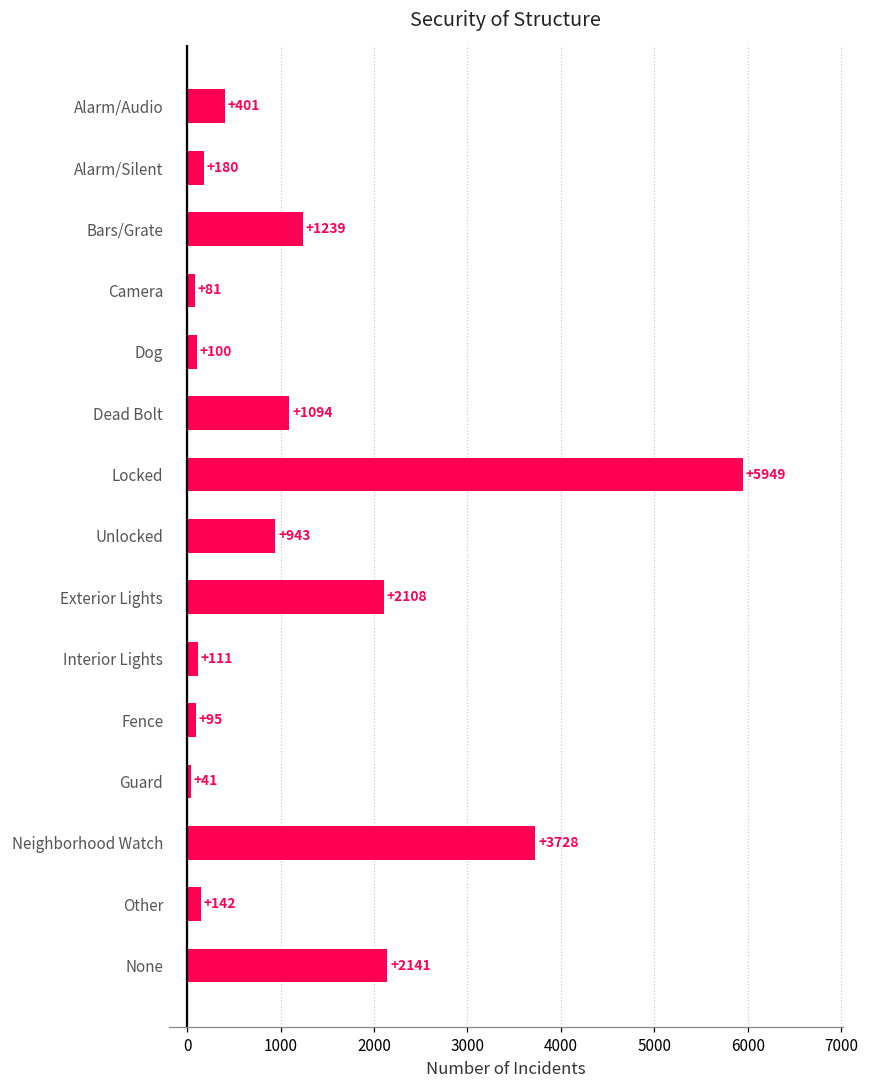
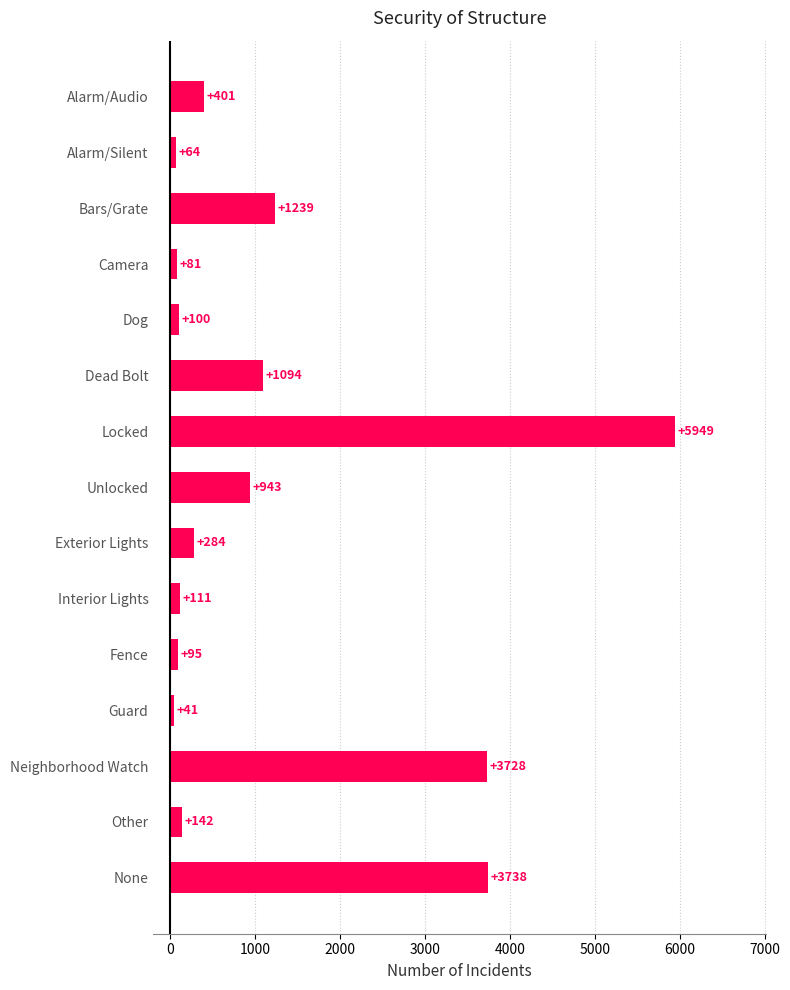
  {
    "Alarm/Audio": "+401",
-   "Alarm/Silent": "+180",
+   "Alarm/Silent": "+64",
    "Bars/Grate": "+1239",
    "Camera": "+81",
    "Dog": "+100",
    "Dead Bolt": "+1094",
    "Locked": "+5949",
    "Unlocked": "+943",
-   "Exterior Lights": "+2108",
+   "Exterior Lights": "+284",
    "Interior Lights": "+111",
    "Fence": "+95",
    "Guard": "+41",
    "Neighborhood Watch": "+3728",
    "Other": "+142",
-   "None": "+2141"
+   "None": "+3738"
  }
